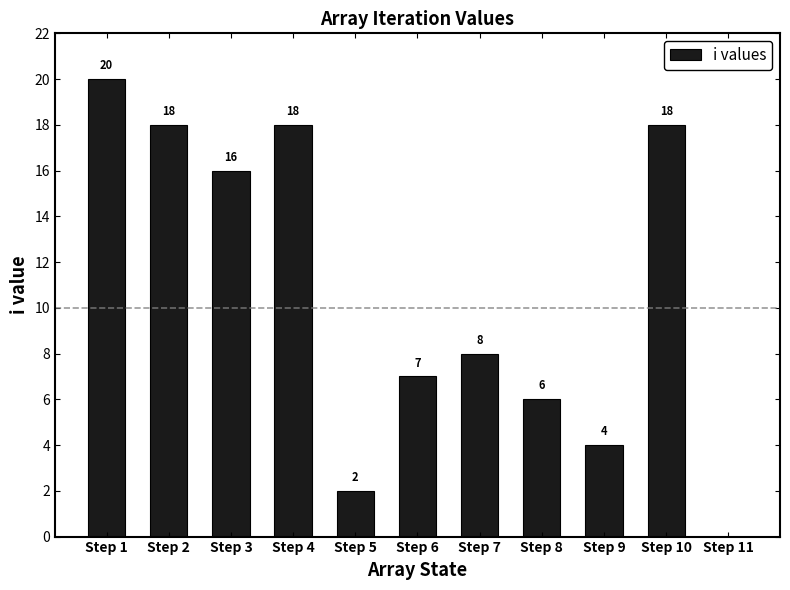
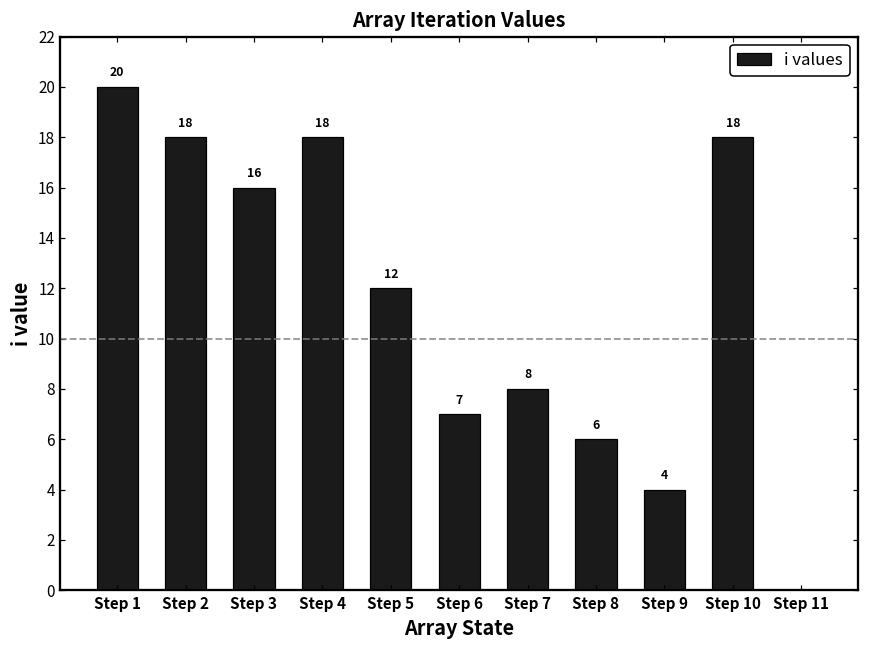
  {
    "Step 1": 20,
    "Step 2": 18,
    "Step 3": 16,
    "Step 4": 18,
-   "Step 5": 2,
+   "Step 5": 12,
    "Step 6": 7,
    "Step 7": 8,
    "Step 8": 6,
    "Step 9": 4,
    "Step 10": 18
  }
